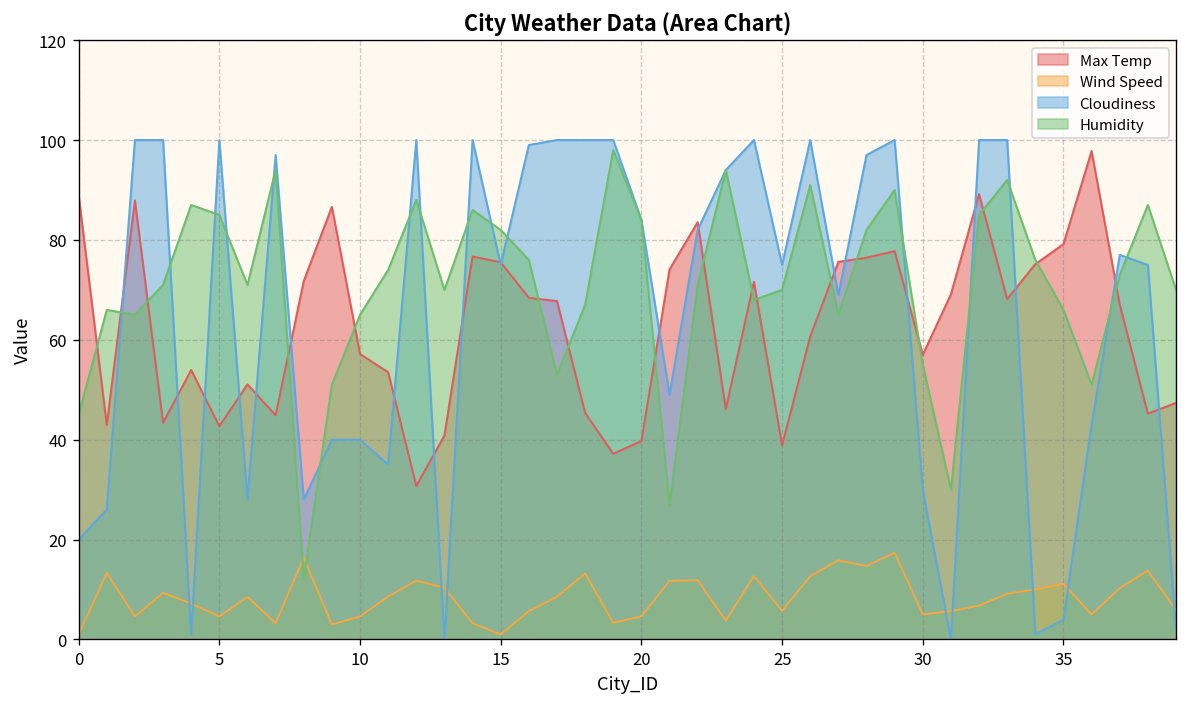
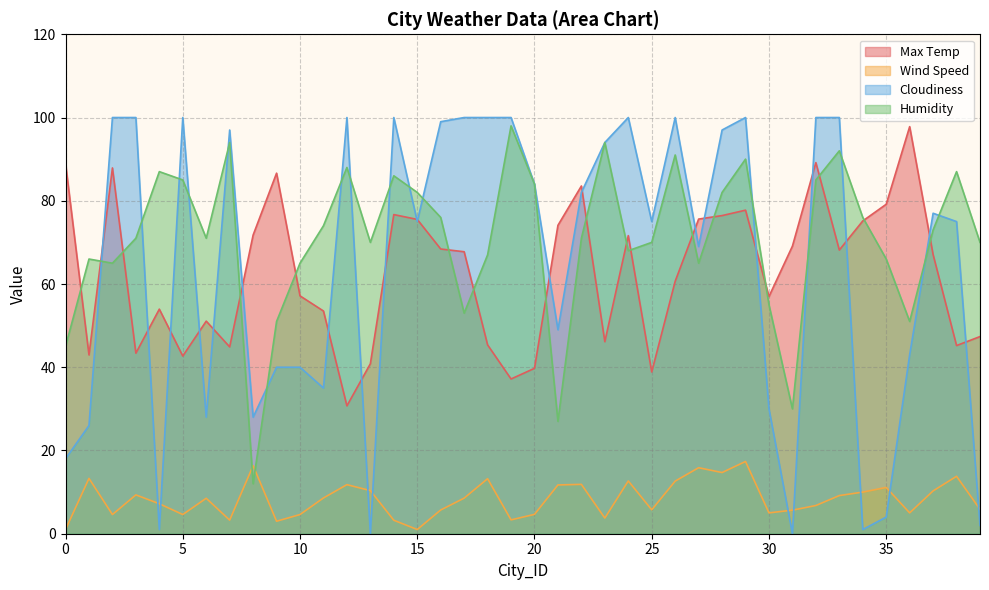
  {
    "Max Temp": {
      "0": 89,
      "5": 43,
      "10": 57,
      "20": 40,
      "25": 39,
      "30": 57,
      "35": 79
    },
    "Wind Speed": {
      "0": 1,
      "5": 5,
      "10": 5,
      "15": 1,
      "20": 5,
      "25": 6,
      "30": 5,
      "35": 11
    },
    "Cloudiness": {
-     "0": 20,
+     "0": 18,
      "5": 100,
      "10": 40,
      "25": 75,
      "30": 30,
      "35": 4
    },
    "Humidity": {
      "0": 45,
      "5": 85,
      "10": 65,
      "15": 82,
      "25": 70,
      "30": 55,
      "35": 66
    }
  }
